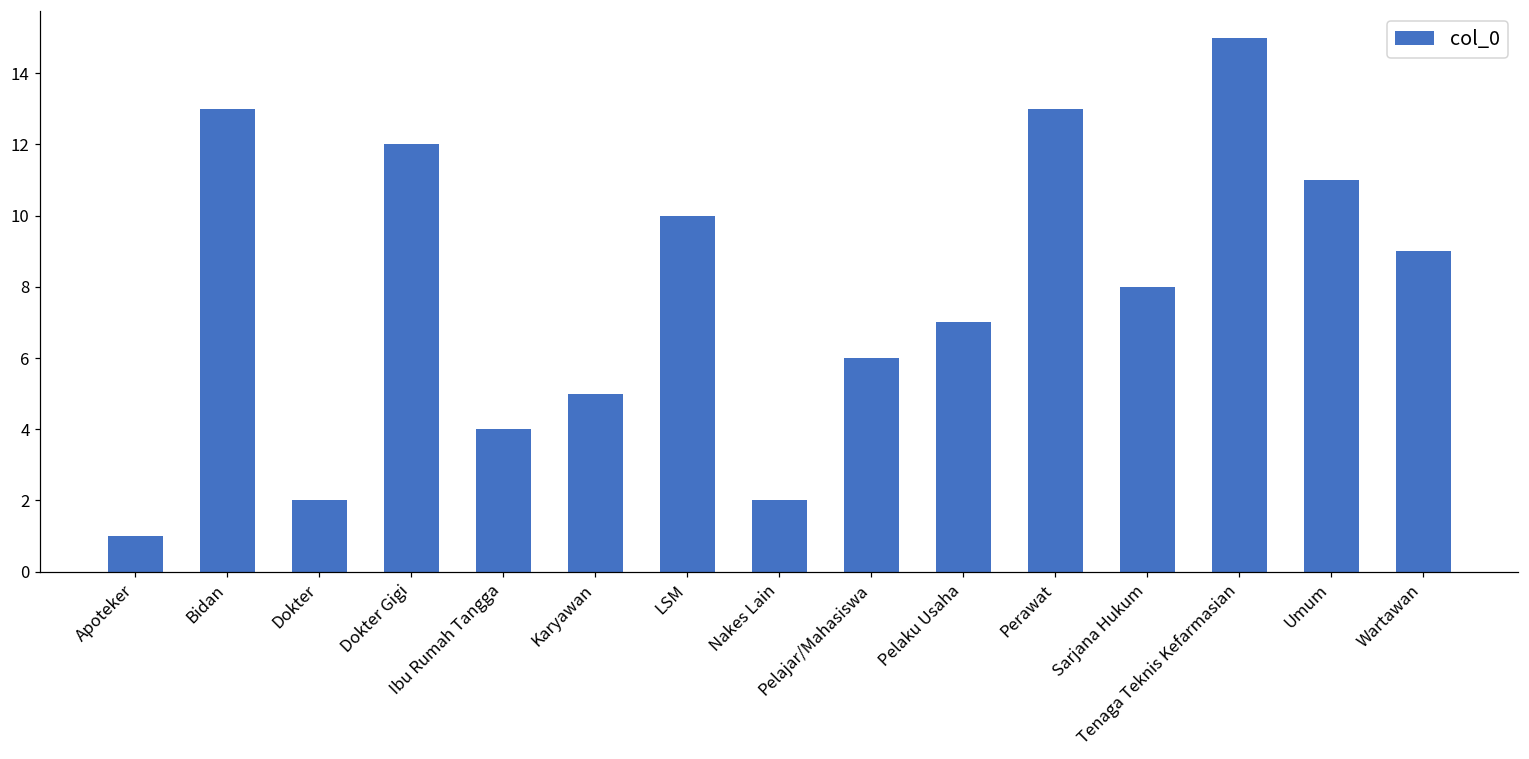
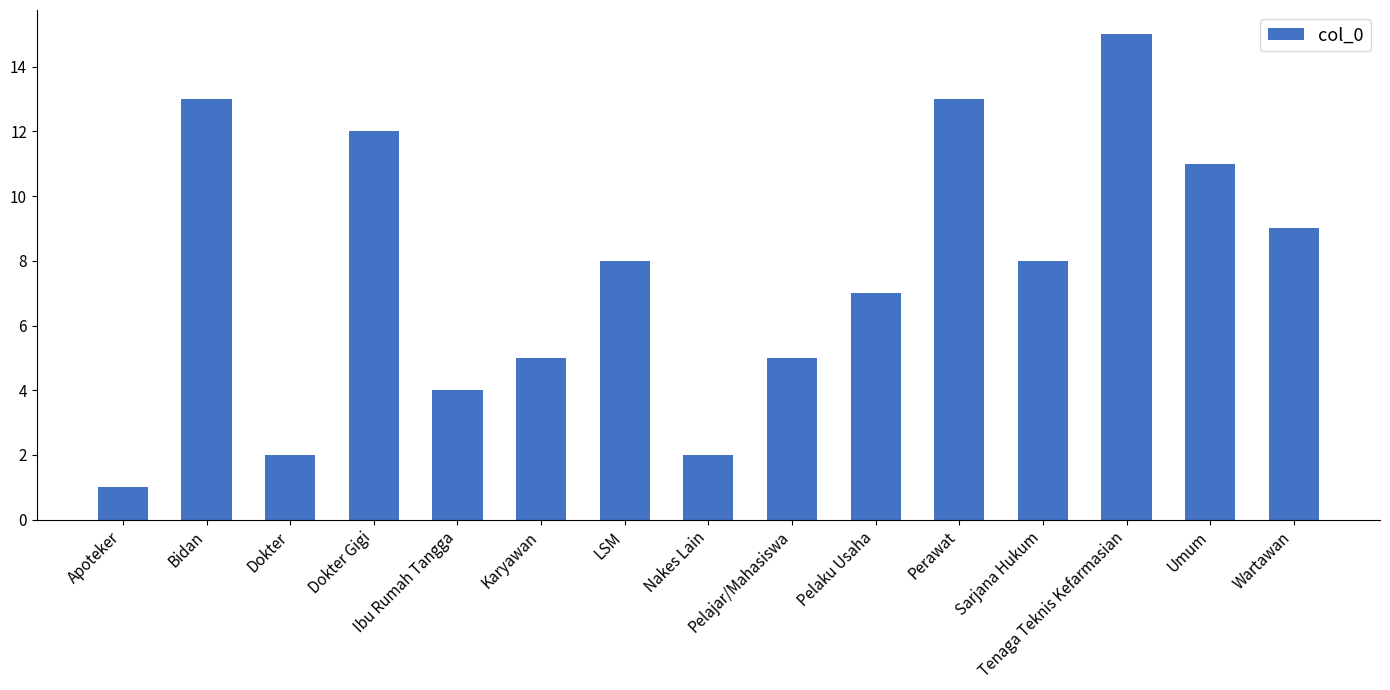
  {
    "Apoteker": 1,
    "Bidan": 13,
    "Dokter": 2,
    "Dokter Gigi": 12,
    "Ibu Rumah Tangga": 4,
    "Karyawan": 5,
-   "LSM": 10,
+   "LSM": 8,
    "Nakes Lain": 2,
-   "Pelajar/Mahasiswa": 6,
+   "Pelajar/Mahasiswa": 5,
    "Pelaku Usaha": 7,
    "Perawat": 13,
    "Sarjana Hukum": 8,
    "Tenaga Teknis Kefarmasian": 15,
    "Umum": 11,
    "Wartawan": 9
  }
